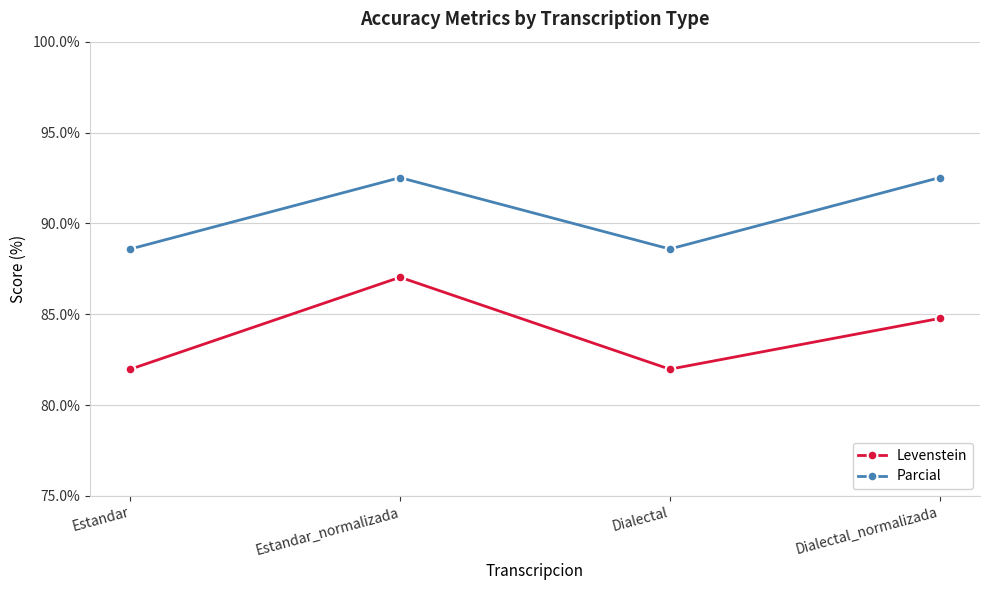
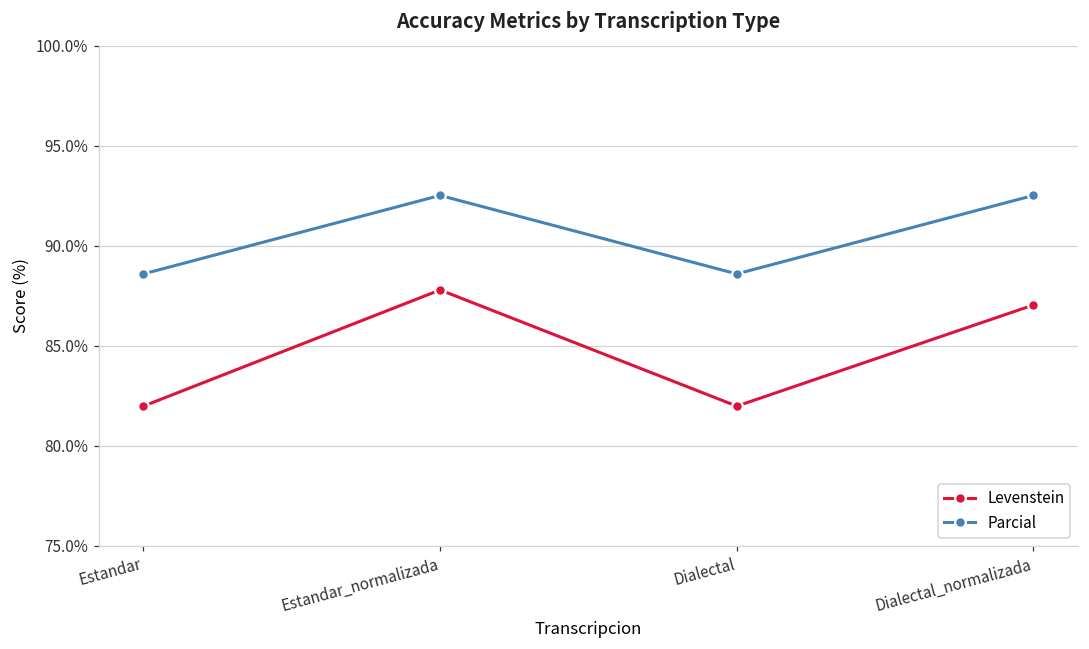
  {
    "Levenstein": {
      "Estandar": "82.0%",
-     "Estandar_normalizada": "87.0%",
+     "Estandar_normalizada": "87.8%",
      "Dialectal": "82.0%",
-     "Dialectal_normalizada": "84.8%"
+     "Dialectal_normalizada": "87.0%"
    },
    "Parcial": {
      "Estandar": "88.6%",
      "Estandar_normalizada": "92.5%",
      "Dialectal": "88.6%",
      "Dialectal_normalizada": "92.5%"
    }
  }
